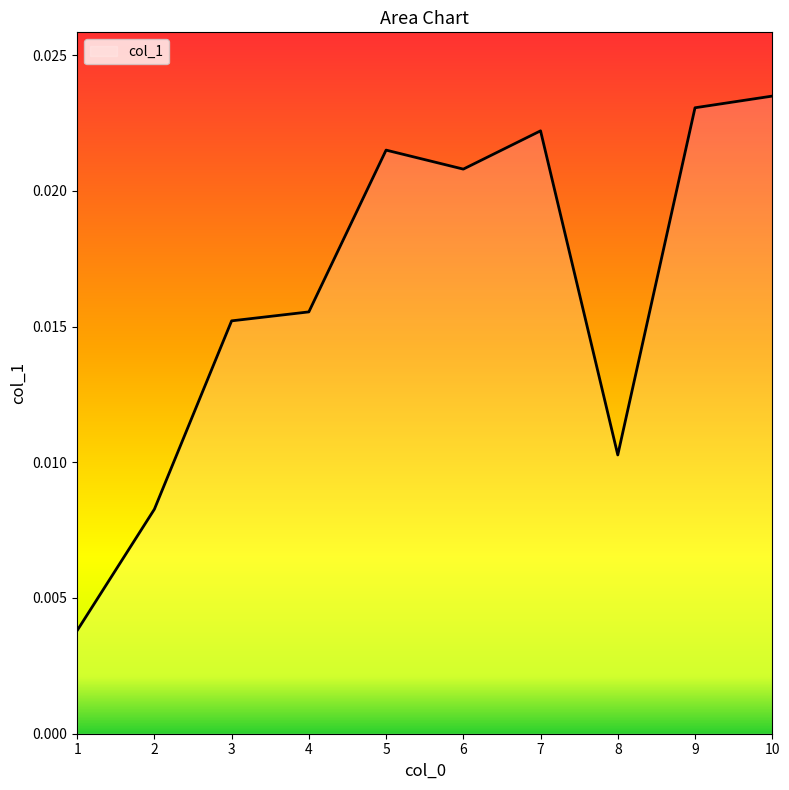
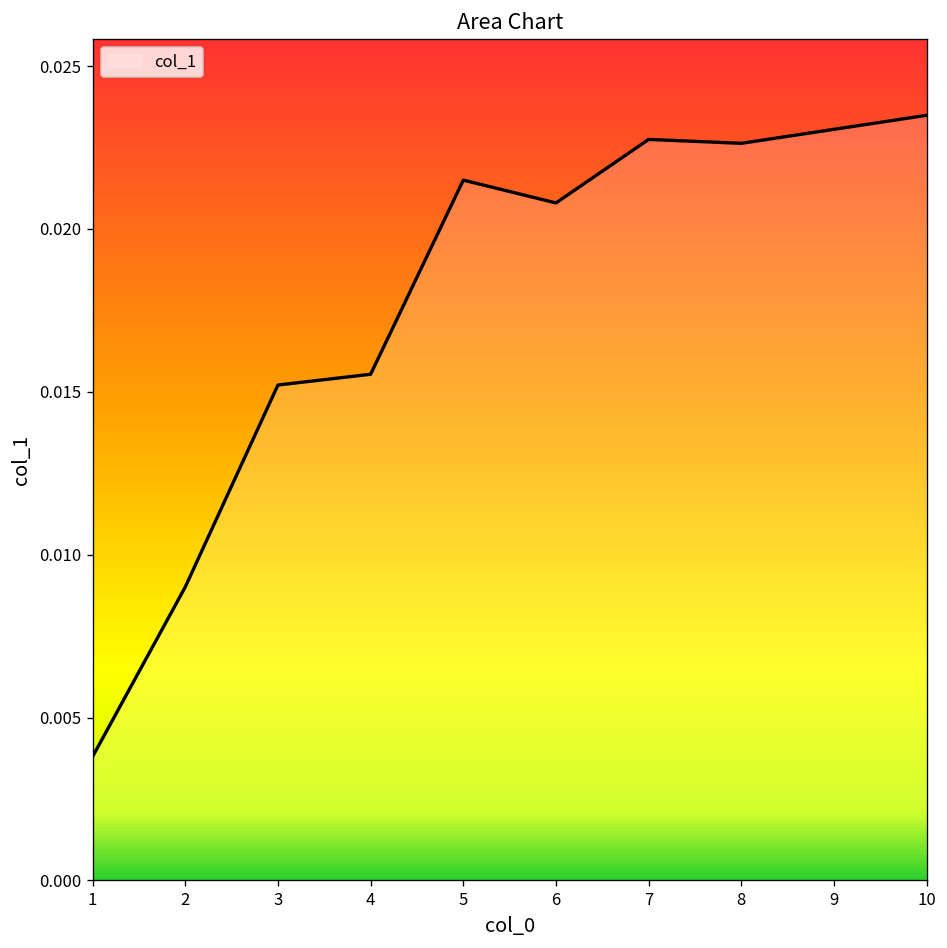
  {
    "1": 0.0038,
-   "2": 0.0083,
+   "2": 0.0090,
    "3": 0.0152,
    "4": 0.0155,
    "5": 0.0215,
    "6": 0.0208,
-   "7": 0.0222,
-   "8": 0.0103,
+   "7": 0.0228,
+   "8": 0.0226,
    "9": 0.0231,
    "10": 0.0235
  }
